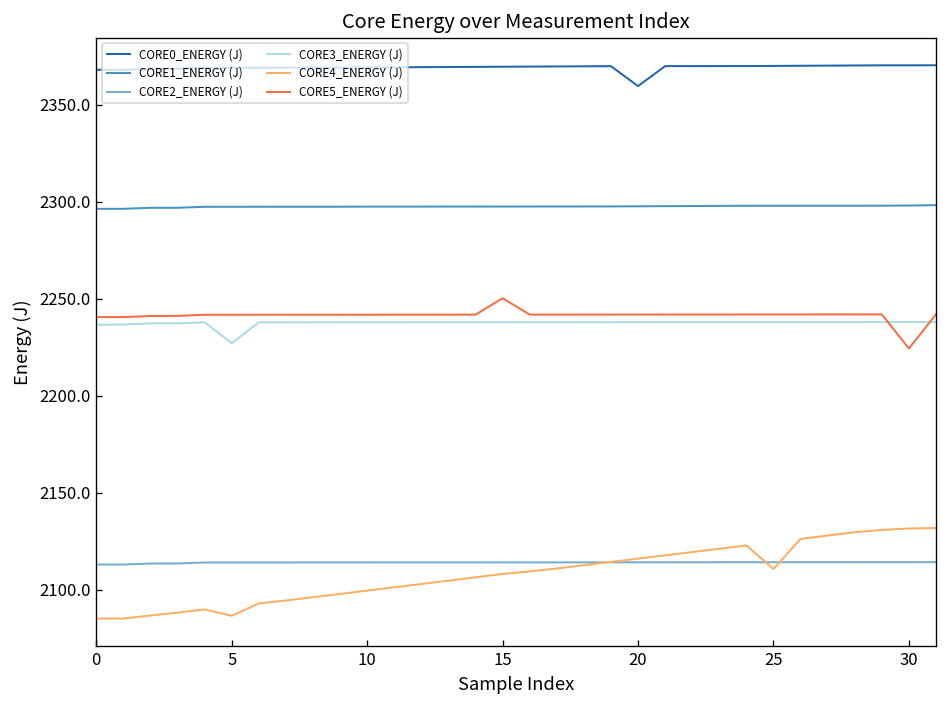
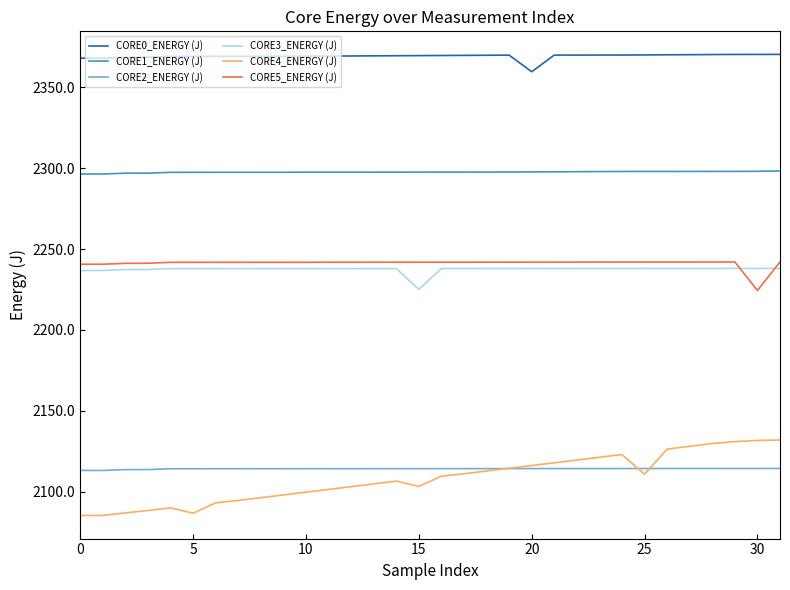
  {
    "CORE0_ENERGY (J)": {
      "0": 2368,
      "15": 2370,
      "20": 2360,
      "25": 2370,
      "30": 2370
    },
    "CORE3_ENERGY (J)": {
      "0": 2237,
-     "5": 2227,
+     "5": 2238,
      "10": 2238,
-     "15": 2238,
+     "15": 2225,
      "20": 2238,
      "25": 2238,
      "30": 2238
    },
    "CORE4_ENERGY (J)": {
      "0": 2085,
      "5": 2087,
      "10": 2100,
-     "15": 2108,
+     "15": 2103,
      "20": 2116,
      "25": 2111,
      "30": 2132
    },
    "CORE5_ENERGY (J)": {
      "0": 2241,
      "5": 2242,
      "10": 2242,
-     "15": 2250,
+     "15": 2242,
      "20": 2242,
      "25": 2242,
      "30": 2224
    }
  }
